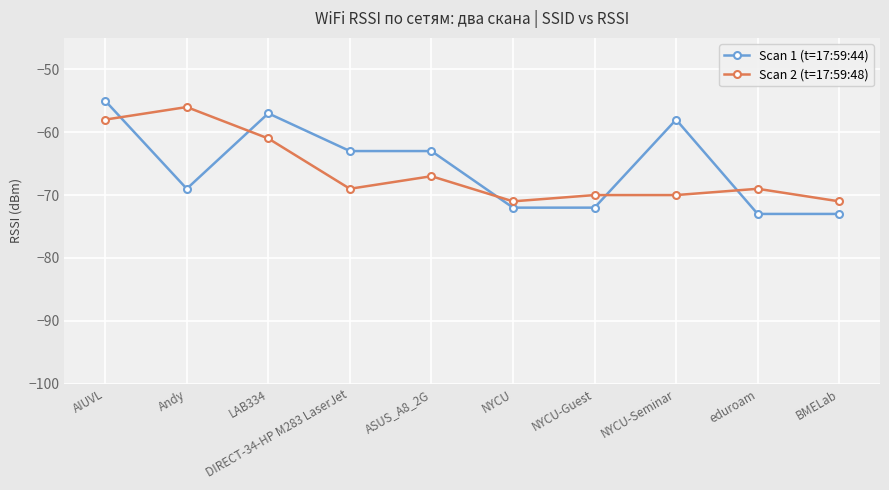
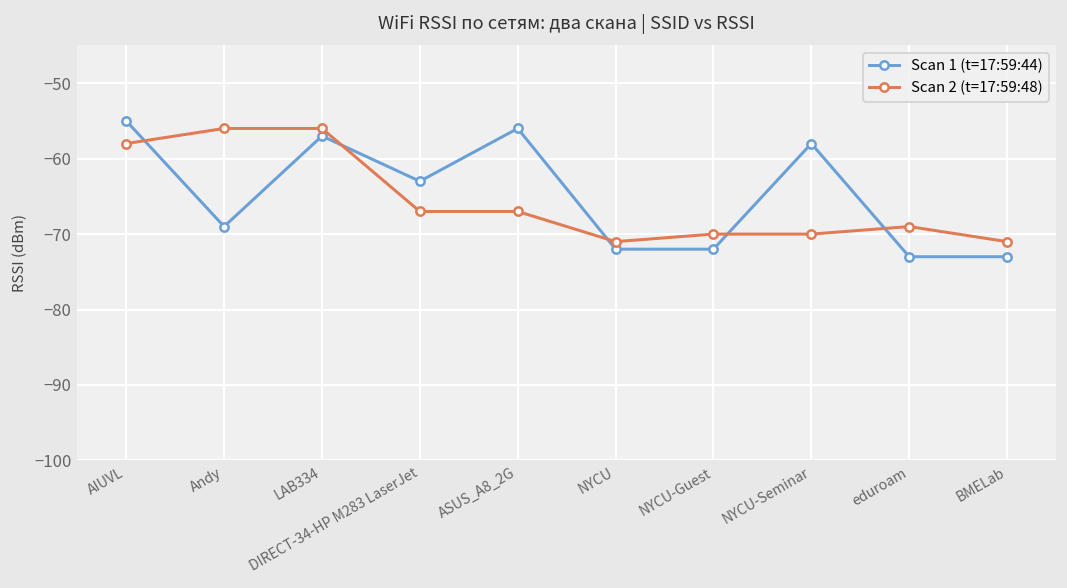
  {
    "Scan 1 (t=17:59:44)": {
      "AIUVL": -55,
      "Andy": -69,
      "LAB334": -57,
      "DIRECT-34-HP M283 LaserJet": -63,
-     "ASUS_A8_2G": -63,
+     "ASUS_A8_2G": -56,
      "NYCU": -72,
      "NYCU-Guest": -72,
      "NYCU-Seminar": -58,
      "eduroam": -73,
      "BMELab": -73
    },
    "Scan 2 (t=17:59:48)": {
      "AIUVL": -58,
      "Andy": -56,
-     "LAB334": -61,
-     "DIRECT-34-HP M283 LaserJet": -69,
+     "LAB334": -56,
+     "DIRECT-34-HP M283 LaserJet": -67,
      "ASUS_A8_2G": -67,
      "NYCU": -71,
      "NYCU-Guest": -70,
      "NYCU-Seminar": -70,
      "eduroam": -69,
      "BMELab": -71
    }
  }
